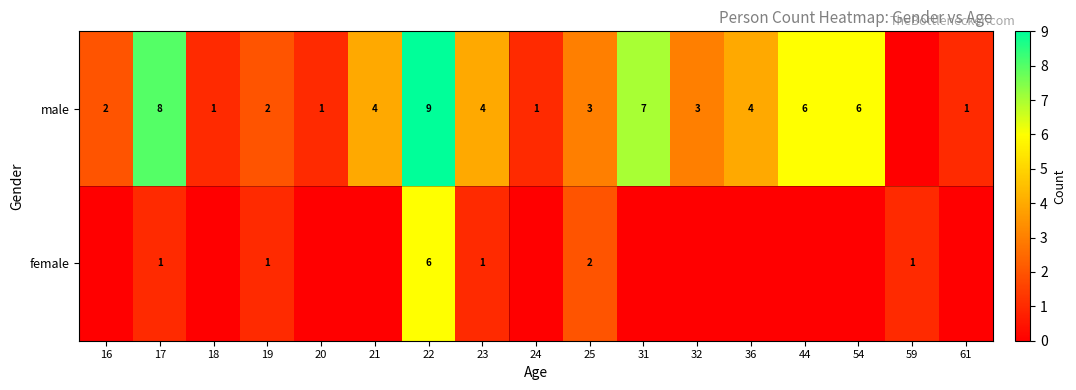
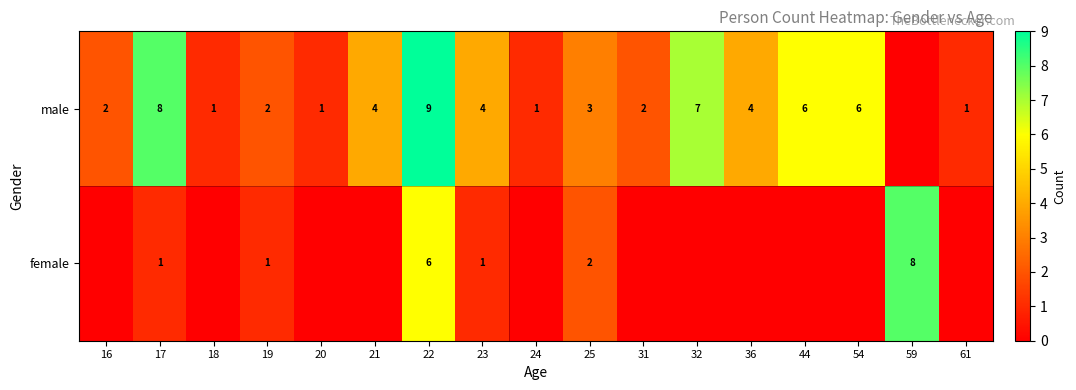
  {
    "male": {
      "16": 2,
      "17": 8,
      "18": 1,
      "19": 2,
      "20": 1,
      "21": 4,
      "22": 9,
      "23": 4,
      "24": 1,
      "25": 3,
-     "31": 7,
-     "32": 3,
+     "31": 2,
+     "32": 7,
      "36": 4,
      "44": 6,
      "54": 6,
      "61": 1
    },
    "female": {
      "17": 1,
      "19": 1,
      "22": 6,
      "23": 1,
      "25": 2,
-     "59": 1
+     "59": 8
    }
  }
